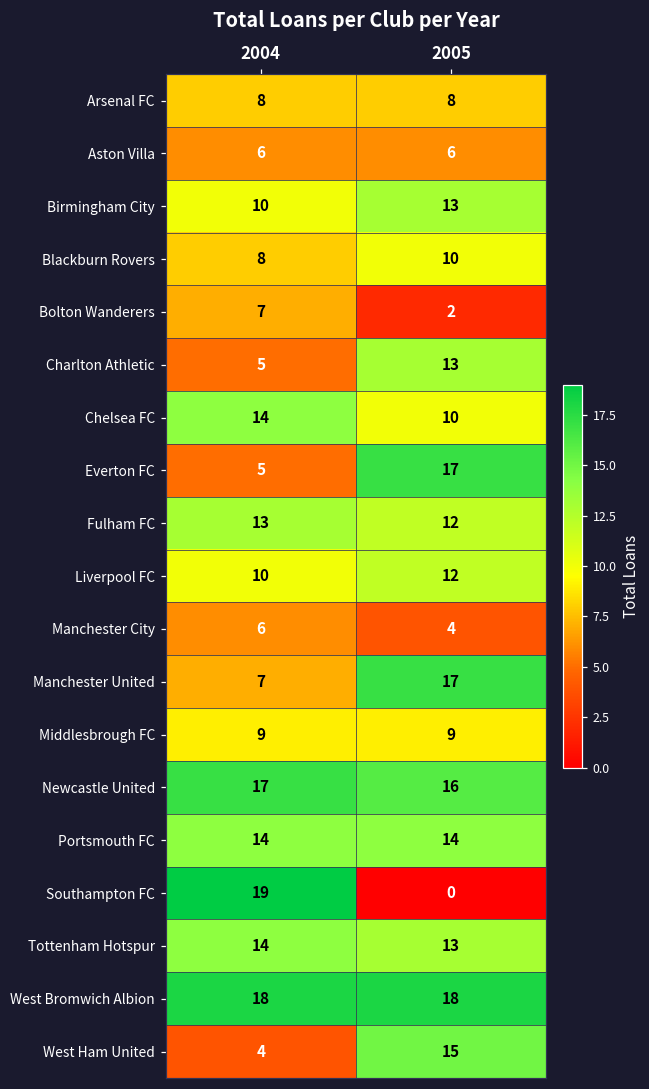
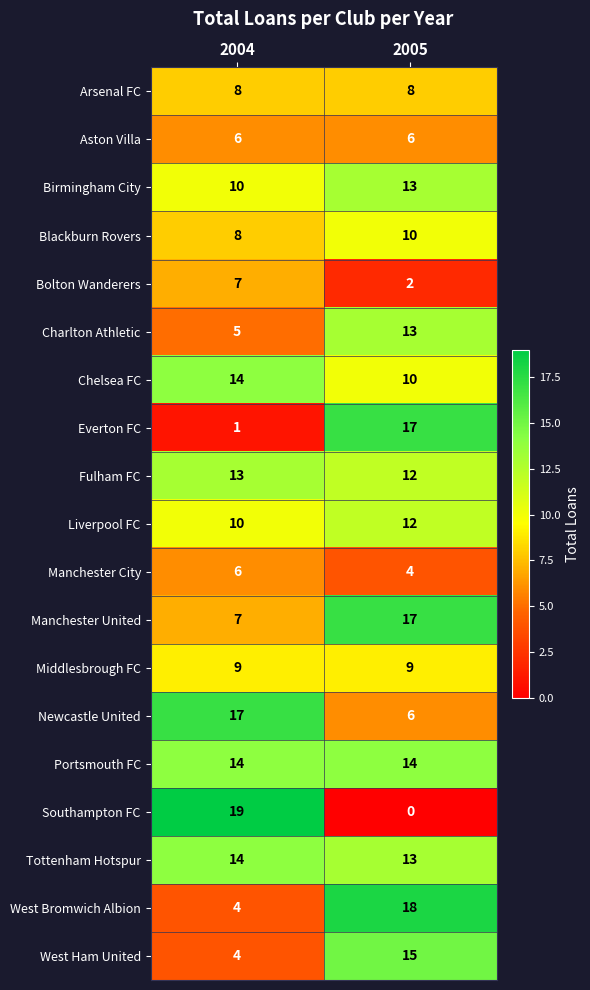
  {
    "Arsenal FC": {
      "2004": 8,
      "2005": 8
    },
    "Aston Villa": {
      "2004": 6,
      "2005": 6
    },
    "Birmingham City": {
      "2004": 10,
      "2005": 13
    },
    "Blackburn Rovers": {
      "2004": 8,
      "2005": 10
    },
    "Bolton Wanderers": {
      "2004": 7,
      "2005": 2
    },
    "Charlton Athletic": {
      "2004": 5,
      "2005": 13
    },
    "Chelsea FC": {
      "2004": 14,
      "2005": 10
    },
    "Everton FC": {
-     "2004": 5,
+     "2004": 1,
      "2005": 17
    },
    "Fulham FC": {
      "2004": 13,
      "2005": 12
    },
    "Liverpool FC": {
      "2004": 10,
      "2005": 12
    },
    "Manchester City": {
      "2004": 6,
      "2005": 4
    },
    "Manchester United": {
      "2004": 7,
      "2005": 17
    },
    "Middlesbrough FC": {
      "2004": 9,
      "2005": 9
    },
    "Newcastle United": {
      "2004": 17,
-     "2005": 16
+     "2005": 6
    },
    "Portsmouth FC": {
      "2004": 14,
      "2005": 14
    },
    "Southampton FC": {
      "2004": 19,
      "2005": 0
    },
    "Tottenham Hotspur": {
      "2004": 14,
      "2005": 13
    },
    "West Bromwich Albion": {
-     "2004": 18,
+     "2004": 4,
      "2005": 18
    },
    "West Ham United": {
      "2004": 4,
      "2005": 15
    }
  }
